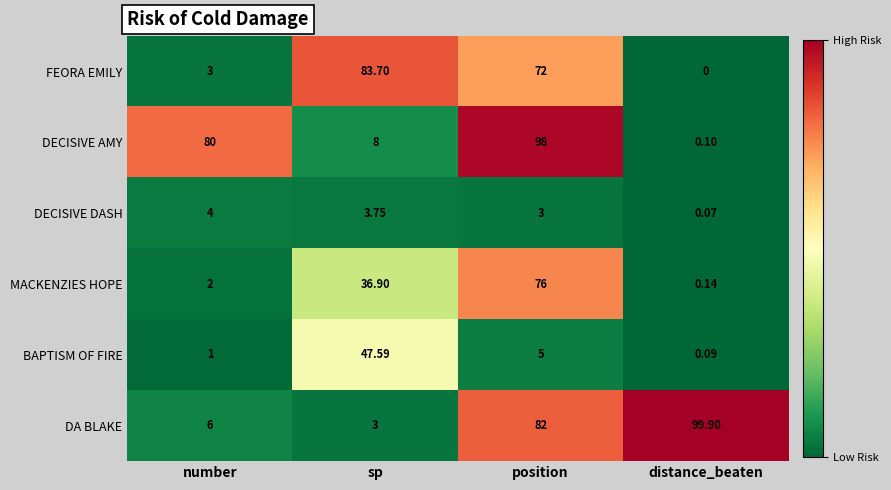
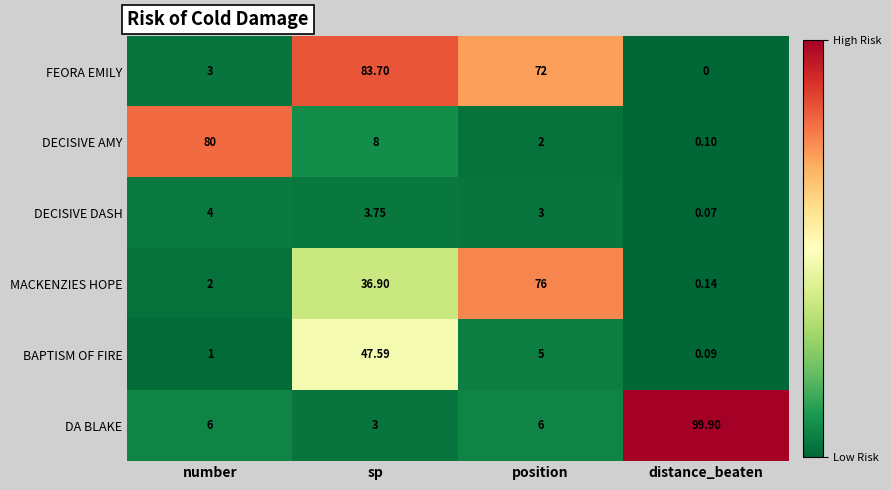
  {
    "FEORA EMILY": {
      "number": 3,
      "sp": 83.70,
      "position": 72,
      "distance_beaten": 0
    },
    "DECISIVE AMY": {
      "number": 80,
      "sp": 8,
-     "position": 98,
+     "position": 2,
      "distance_beaten": 0.10
    },
    "DECISIVE DASH": {
      "number": 4,
      "sp": 3.75,
      "position": 3,
      "distance_beaten": 0.07
    },
    "MACKENZIES HOPE": {
      "number": 2,
      "sp": 36.90,
      "position": 76,
      "distance_beaten": 0.14
    },
    "BAPTISM OF FIRE": {
      "number": 1,
      "sp": 47.59,
      "position": 5,
      "distance_beaten": 0.09
    },
    "DA BLAKE": {
      "number": 6,
      "sp": 3,
-     "position": 82,
+     "position": 6,
      "distance_beaten": 99.90
    }
  }
